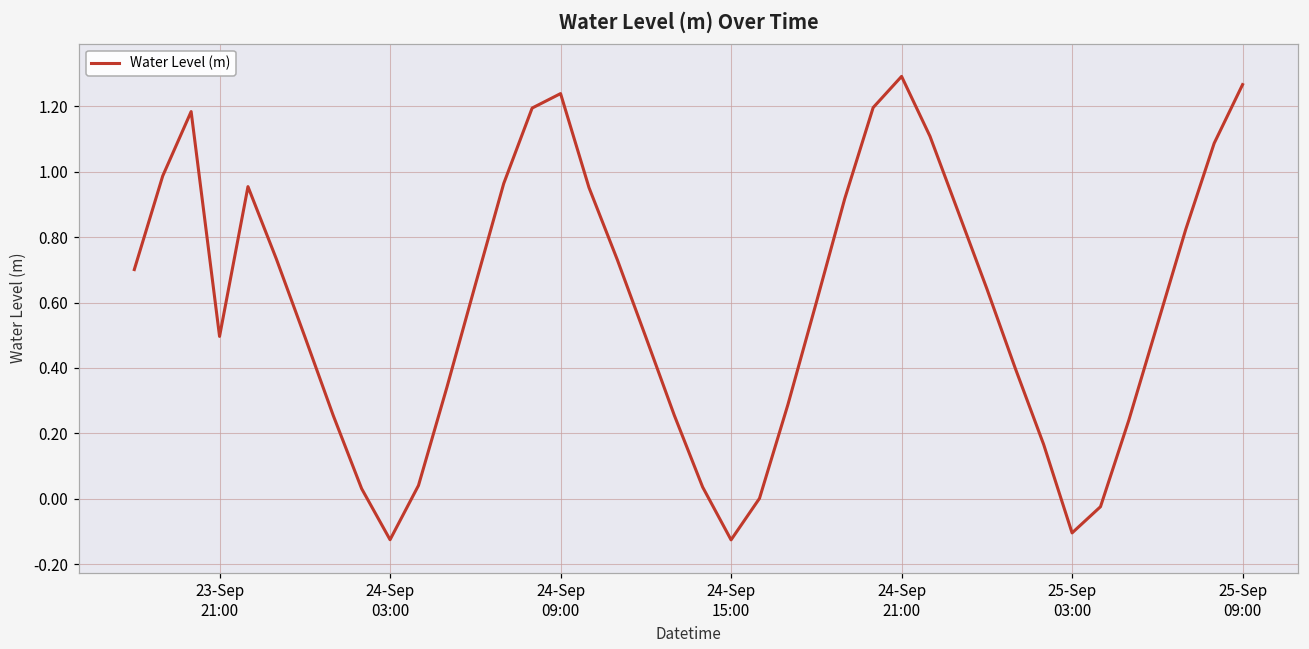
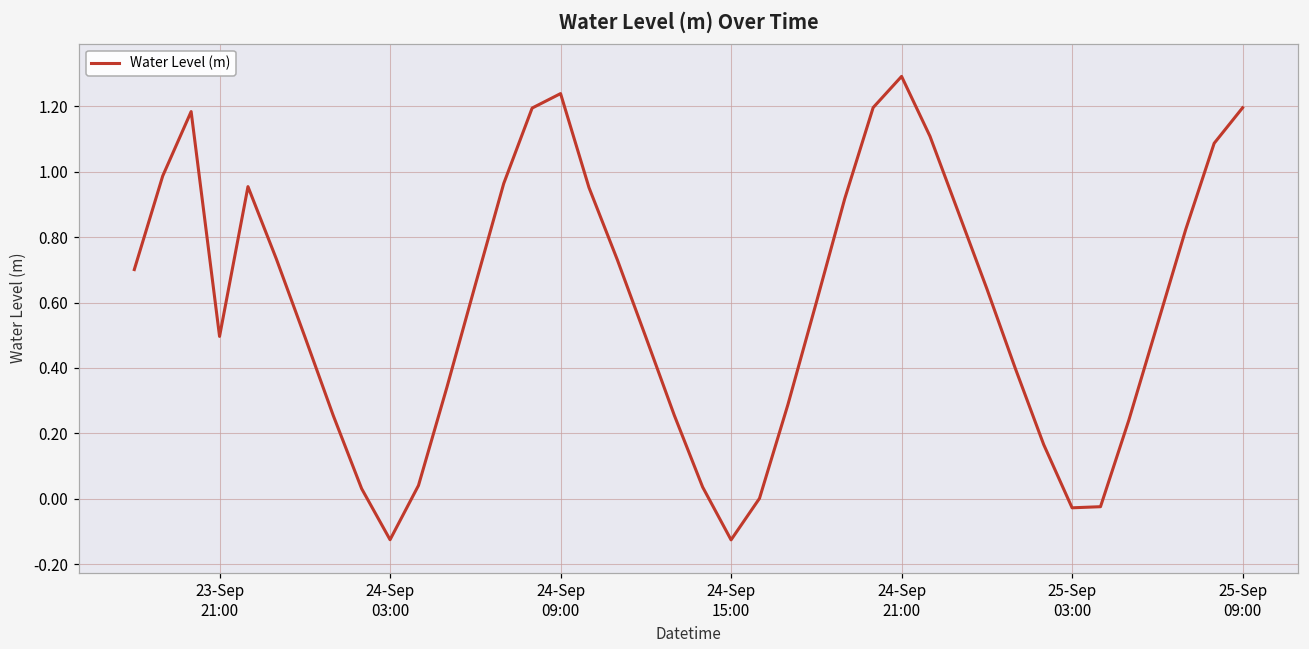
  {
    "23-Sep 21:00": 0.50,
    "24-Sep 03:00": -0.13,
    "24-Sep 09:00": 1.24,
    "24-Sep 15:00": -0.13,
    "24-Sep 21:00": 1.29,
-   "25-Sep 03:00": -0.10,
-   "25-Sep 09:00": 1.27
+   "25-Sep 03:00": -0.03,
+   "25-Sep 09:00": 1.20
  }
